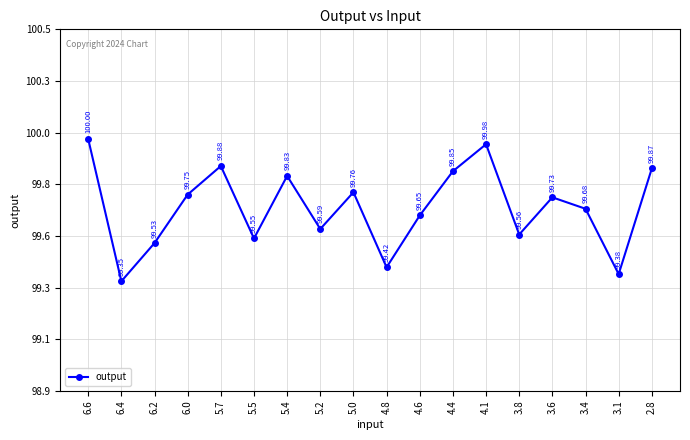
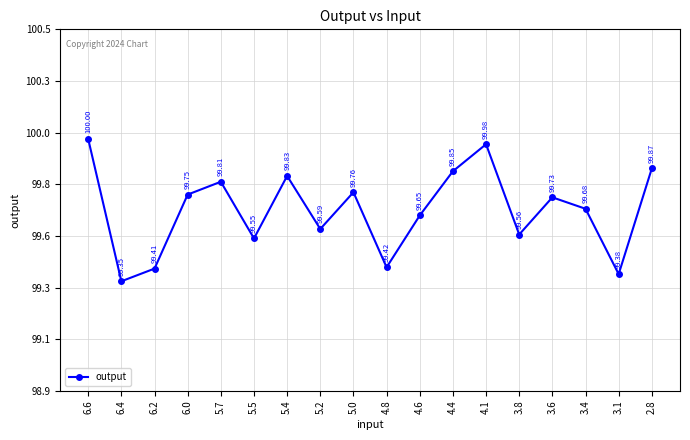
  {
    "6.6": 100.00,
    "6.4": 99.35,
-   "6.2": 99.53,
+   "6.2": 99.41,
    "6.0": 99.75,
-   "5.7": 99.88,
+   "5.7": 99.81,
    "5.5": 99.55,
    "5.4": 99.83,
    "5.2": 99.59,
    "5.0": 99.76,
    "4.8": 99.42,
    "4.6": 99.65,
    "4.4": 99.85,
    "4.1": 99.98,
    "3.8": 99.56,
    "3.6": 99.73,
    "3.4": 99.68,
    "3.1": 99.38,
    "2.8": 99.87
  }
